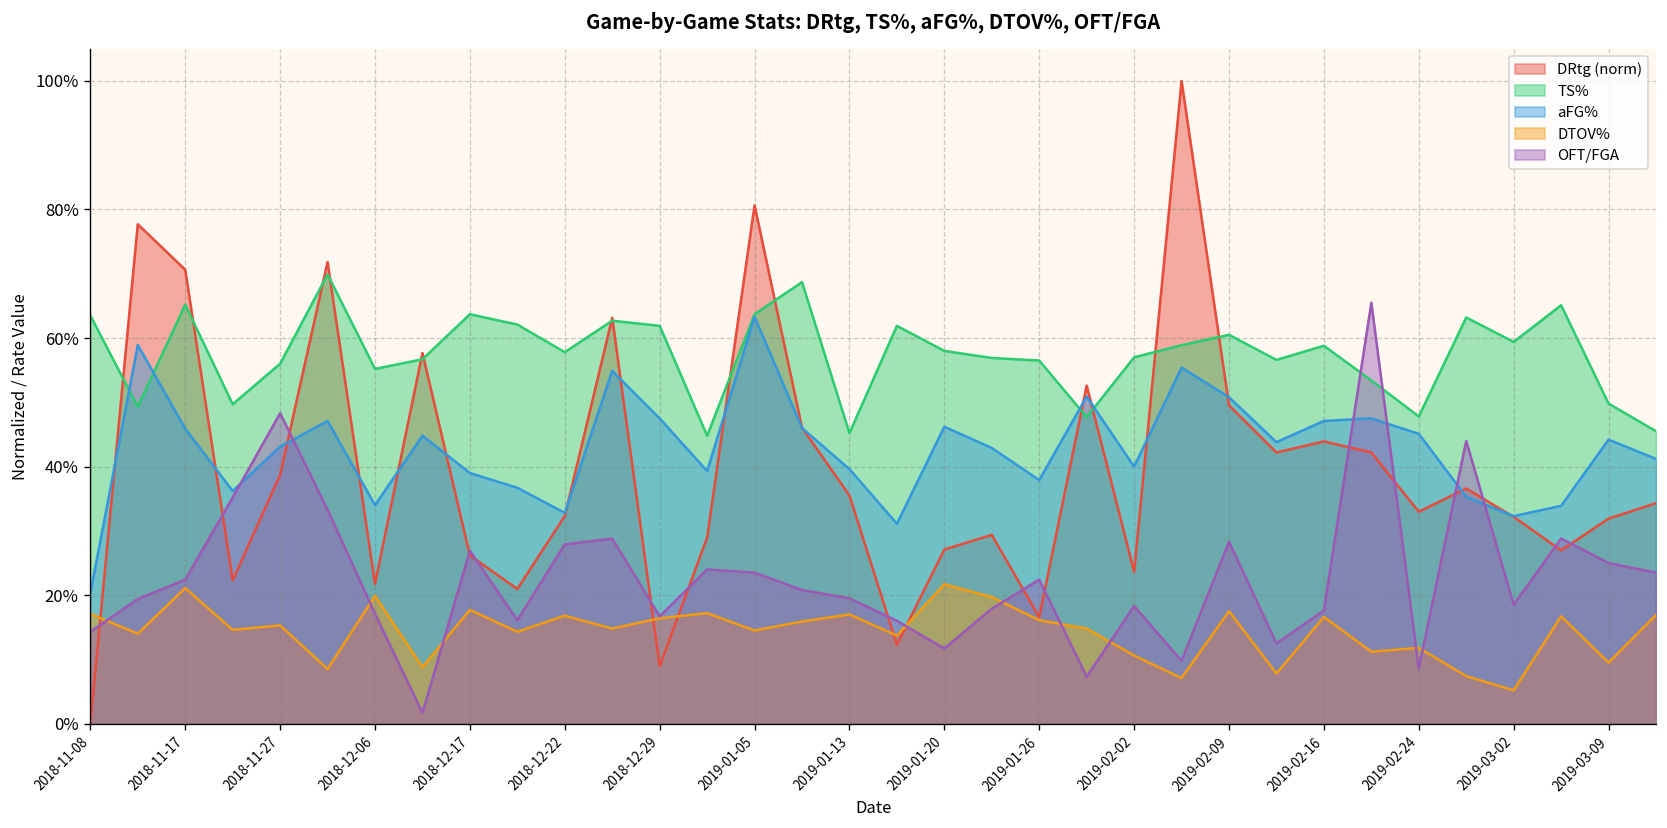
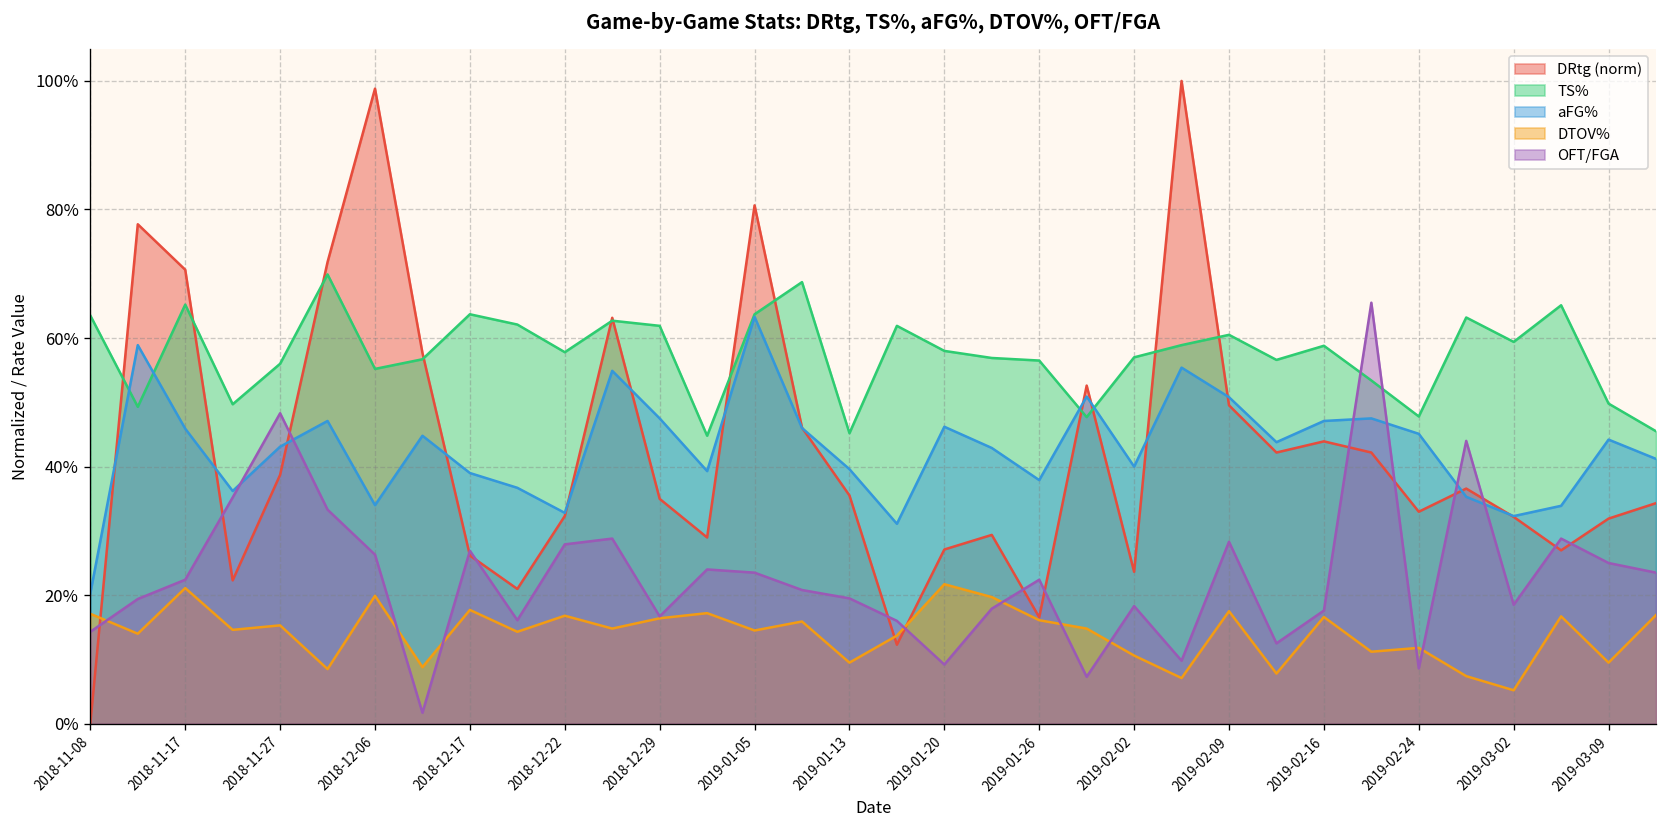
  {
    "DRtg (norm)": {
      "2018-11-08": "0%",
      "2018-11-17": "71%",
      "2018-11-27": "39%",
-     "2018-12-06": "22%",
+     "2018-12-06": "99%",
      "2018-12-17": "26%",
      "2018-12-22": "32%",
-     "2018-12-29": "9%",
+     "2018-12-29": "35%",
      "2019-01-05": "81%",
      "2019-01-13": "36%",
      "2019-01-20": "27%",
      "2019-02-02": "24%",
      "2019-02-09": "50%",
      "2019-02-16": "44%",
      "2019-02-24": "33%",
      "2019-03-09": "32%"
    },
    "TS%": {
      "2018-11-08": "64%",
      "2018-11-17": "65%",
      "2018-11-27": "56%",
      "2018-12-06": "55%",
      "2018-12-17": "64%",
      "2018-12-22": "58%",
      "2018-12-29": "62%",
      "2019-01-13": "45%",
      "2019-01-20": "58%",
      "2019-01-26": "56%",
      "2019-02-02": "57%",
      "2019-02-09": "61%",
      "2019-02-16": "59%",
      "2019-02-24": "48%",
      "2019-03-02": "59%",
      "2019-03-09": "50%"
    },
    "aFG%": {
      "2018-11-08": "20%",
      "2018-11-17": "46%",
      "2018-11-27": "43%",
      "2018-12-06": "34%",
      "2018-12-17": "39%",
      "2018-12-22": "33%",
      "2018-12-29": "48%",
      "2019-01-13": "40%",
      "2019-01-20": "46%",
      "2019-01-26": "38%",
      "2019-02-02": "40%",
      "2019-02-09": "51%",
      "2019-02-16": "47%",
      "2019-02-24": "45%",
      "2019-03-09": "44%"
    },
    "DTOV%": {
      "2018-11-08": "17%",
      "2018-11-17": "21%",
      "2018-11-27": "15%",
      "2018-12-06": "20%",
      "2018-12-17": "18%",
      "2018-12-22": "17%",
      "2019-01-05": "14%",
-     "2019-01-13": "17%",
+     "2019-01-13": "10%",
      "2019-01-20": "22%",
      "2019-02-02": "11%",
      "2019-02-09": "18%",
      "2019-02-16": "17%",
      "2019-02-24": "12%",
      "2019-03-02": "5%",
      "2019-03-09": "10%"
    },
    "OFT/FGA": {
      "2018-11-08": "14%",
      "2018-11-17": "22%",
      "2018-11-27": "48%",
-     "2018-12-06": "17%",
+     "2018-12-06": "26%",
      "2018-12-17": "27%",
      "2018-12-22": "28%",
      "2019-01-05": "24%",
      "2019-01-13": "20%",
-     "2019-01-20": "12%",
+     "2019-01-20": "9%",
      "2019-01-26": "22%",
      "2019-02-02": "18%",
      "2019-02-09": "28%",
      "2019-02-16": "18%",
      "2019-02-24": "9%",
      "2019-03-02": "19%",
      "2019-03-09": "25%"
    }
  }
